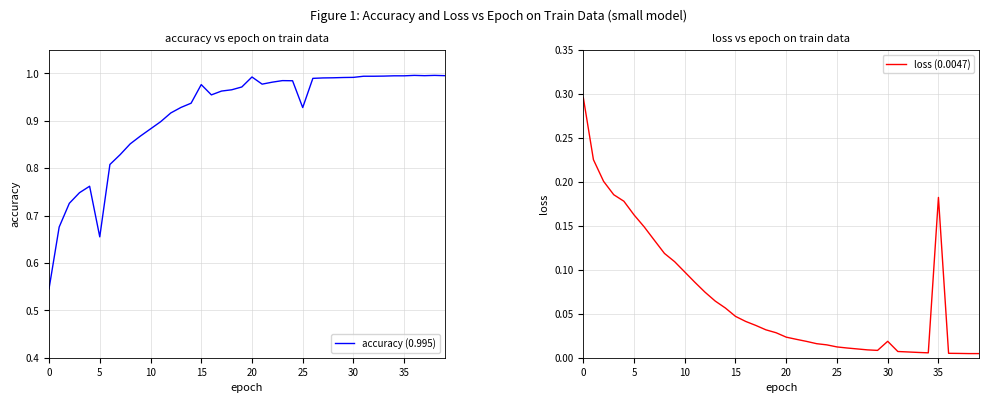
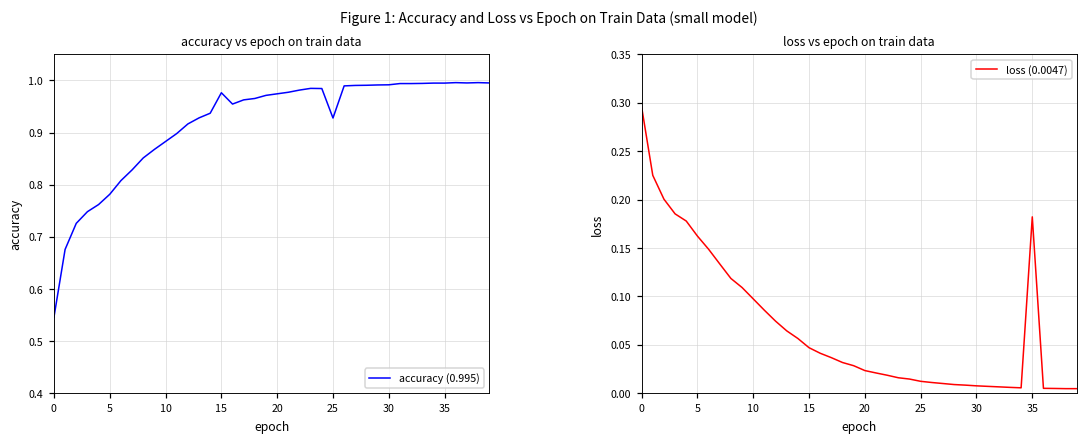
  {
    "accuracy vs epoch on train data": {
      "0": 0.55,
-     "5": 0.66,
+     "5": 0.78,
      "10": 0.88,
      "15": 0.98,
-     "20": 0.99,
+     "20": 0.97,
      "25": 0.93,
      "30": 0.99,
      "35": 0.99
    },
    "loss vs epoch on train data": {
      "0": 0.30,
      "5": 0.16,
      "10": 0.10,
      "15": 0.05,
      "20": 0.02,
      "25": 0.01,
-     "30": 0.02,
+     "30": 0.01,
      "35": 0.18
    }
  }
